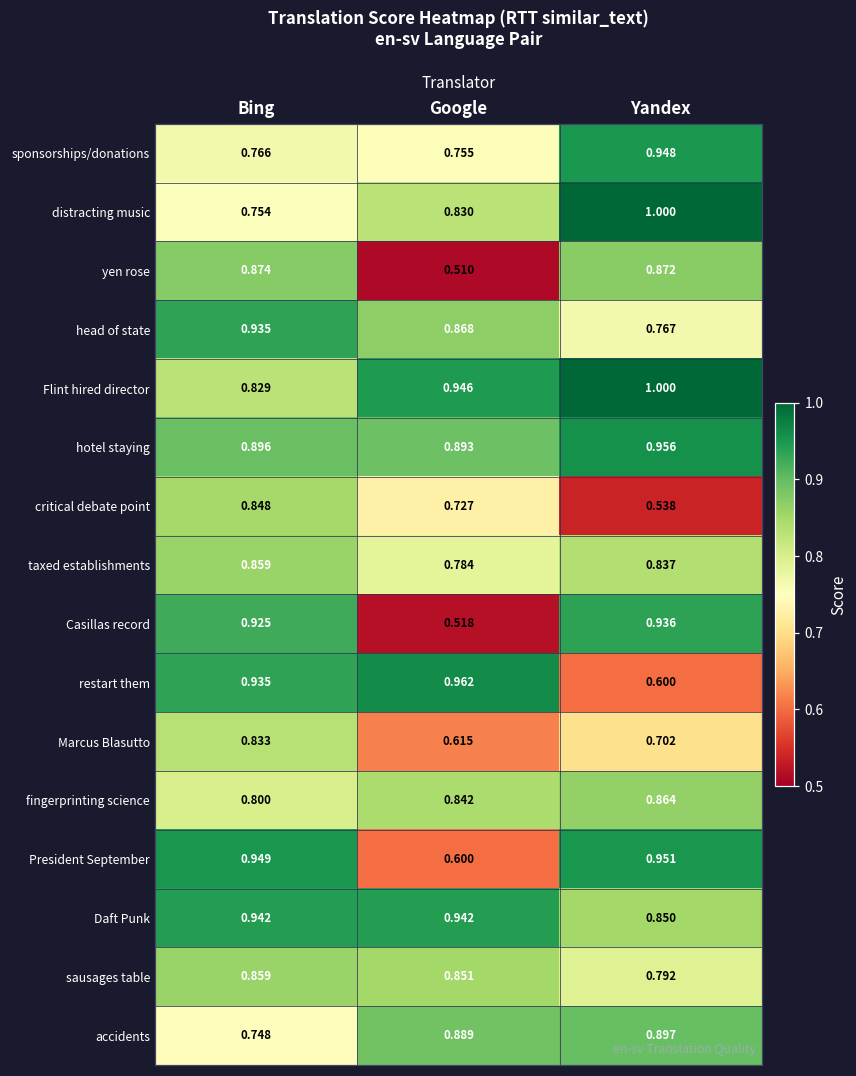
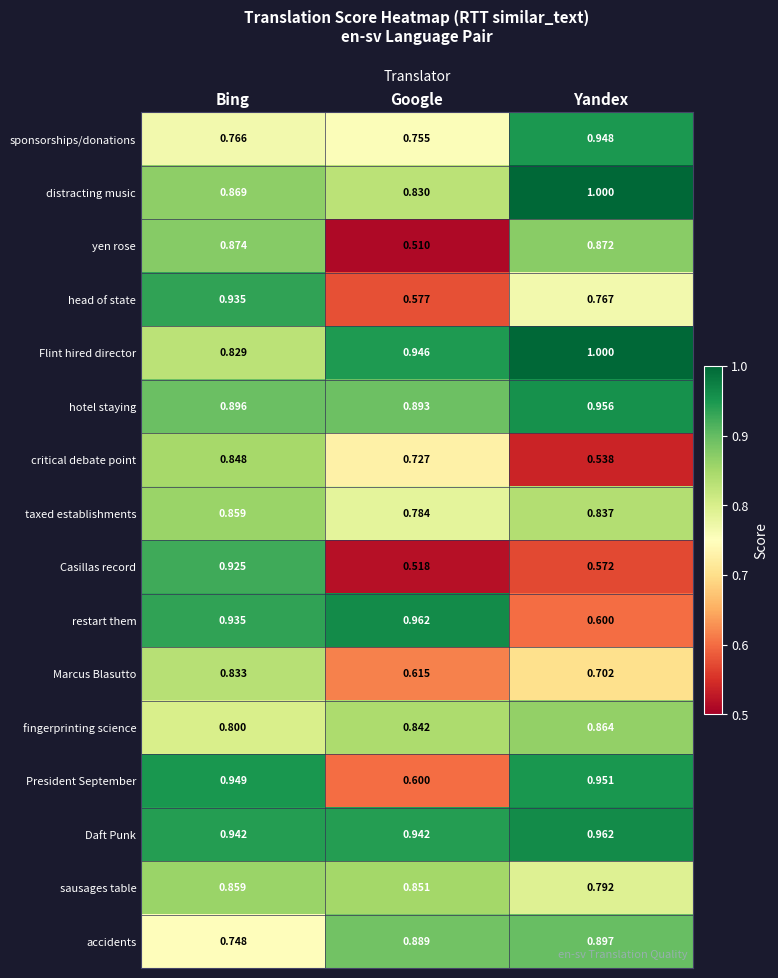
  {
    "sponsorships/donations": {
      "Bing": 0.766,
      "Google": 0.755,
      "Yandex": 0.948
    },
    "distracting music": {
-     "Bing": 0.754,
+     "Bing": 0.869,
      "Google": 0.830,
      "Yandex": 1.000
    },
    "yen rose": {
      "Bing": 0.874,
      "Google": 0.510,
      "Yandex": 0.872
    },
    "head of state": {
      "Bing": 0.935,
-     "Google": 0.868,
+     "Google": 0.577,
      "Yandex": 0.767
    },
    "Flint hired director": {
      "Bing": 0.829,
      "Google": 0.946,
      "Yandex": 1.000
    },
    "hotel staying": {
      "Bing": 0.896,
      "Google": 0.893,
      "Yandex": 0.956
    },
    "critical debate point": {
      "Bing": 0.848,
      "Google": 0.727,
      "Yandex": 0.538
    },
    "taxed establishments": {
      "Bing": 0.859,
      "Google": 0.784,
      "Yandex": 0.837
    },
    "Casillas record": {
      "Bing": 0.925,
      "Google": 0.518,
-     "Yandex": 0.936
+     "Yandex": 0.572
    },
    "restart them": {
      "Bing": 0.935,
      "Google": 0.962,
      "Yandex": 0.600
    },
    "Marcus Blasutto": {
      "Bing": 0.833,
      "Google": 0.615,
      "Yandex": 0.702
    },
    "fingerprinting science": {
      "Bing": 0.800,
      "Google": 0.842,
      "Yandex": 0.864
    },
    "President September": {
      "Bing": 0.949,
      "Google": 0.600,
      "Yandex": 0.951
    },
    "Daft Punk": {
      "Bing": 0.942,
      "Google": 0.942,
-     "Yandex": 0.850
+     "Yandex": 0.962
    },
    "sausages table": {
      "Bing": 0.859,
      "Google": 0.851,
      "Yandex": 0.792
    },
    "accidents": {
      "Bing": 0.748,
      "Google": 0.889
    }
  }
